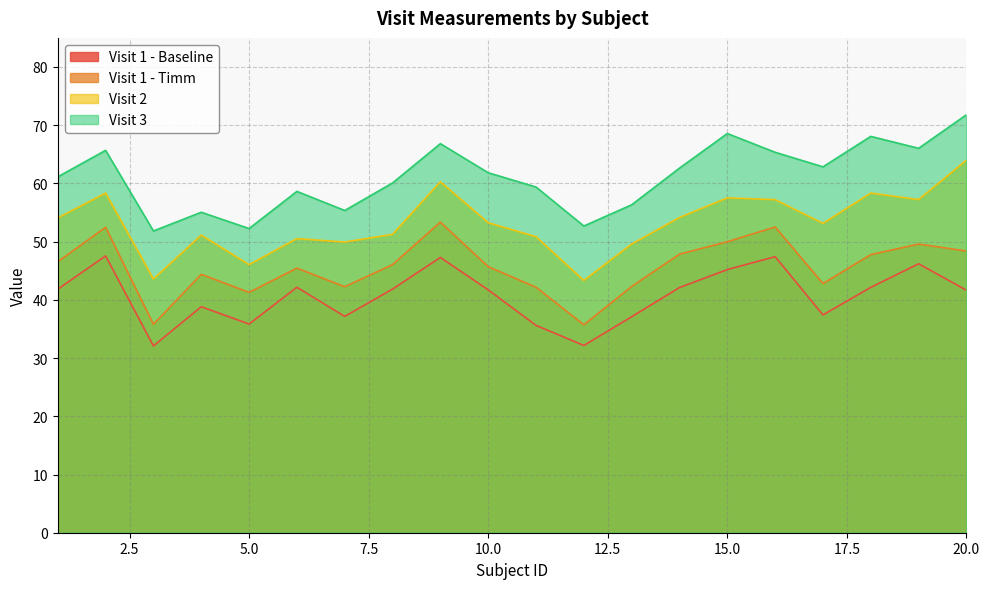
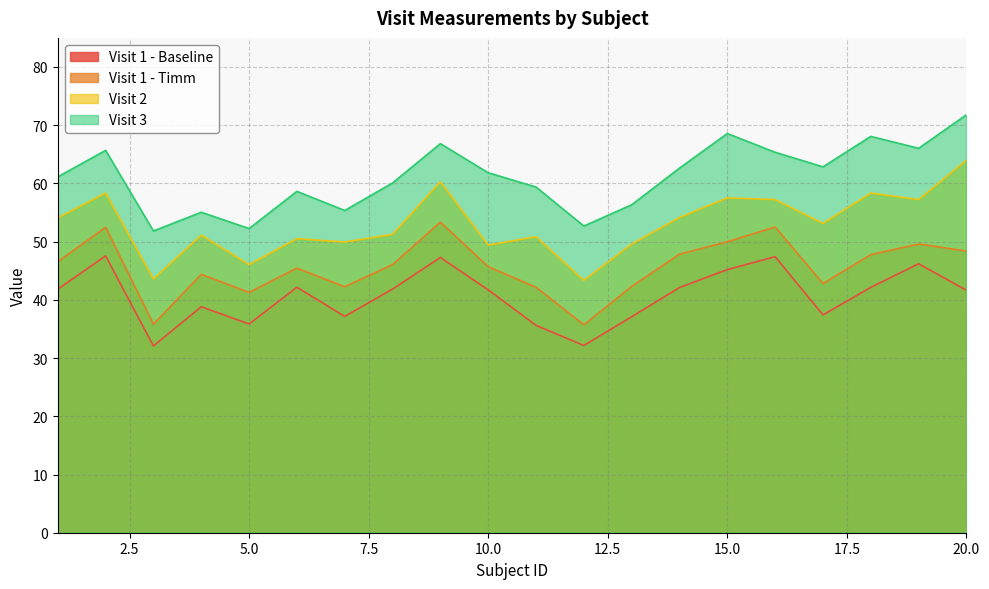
  {
    "Visit 2": {
      "5.0": 46,
-     "10.0": 53,
+     "10.0": 49,
      "15.0": 58,
      "20.0": 64
    },
    "Visit 3": {
      "5.0": 52,
      "10.0": 62,
      "15.0": 69,
      "20.0": 72
    }
  }
